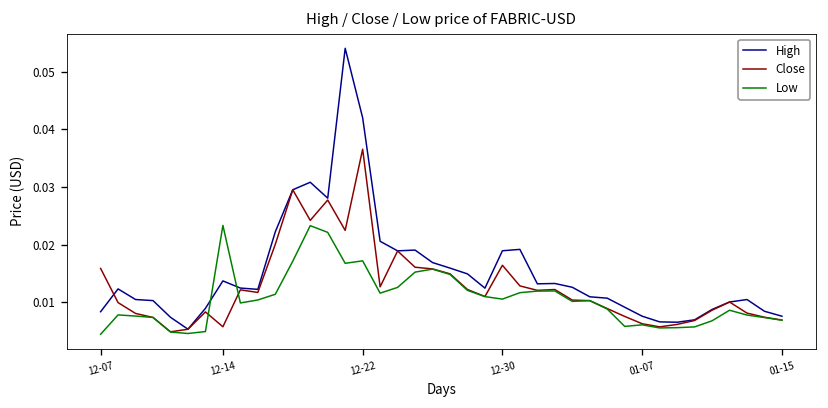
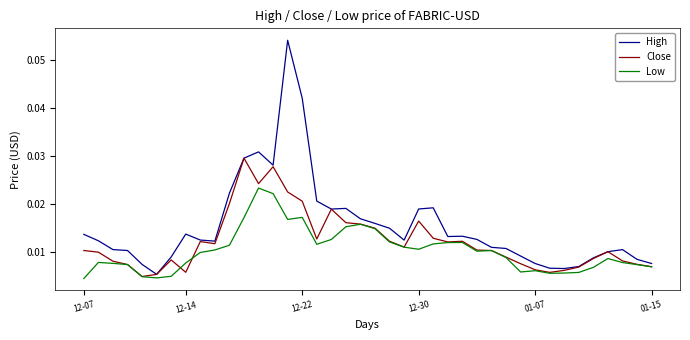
  {
    "High": {
-     "12-07": 0.008,
+     "12-07": 0.014,
      "12-14": 0.014,
      "12-22": 0.042,
      "12-30": 0.019,
      "01-07": 0.008,
      "01-15": 0.008
    },
    "Close": {
-     "12-07": 0.016,
+     "12-07": 0.010,
      "12-14": 0.006,
-     "12-22": 0.037,
+     "12-22": 0.021,
      "12-30": 0.016
    },
    "Low": {
      "12-07": 0.004,
-     "12-14": 0.023,
+     "12-14": 0.008,
      "12-22": 0.017,
      "12-30": 0.011
    }
  }
